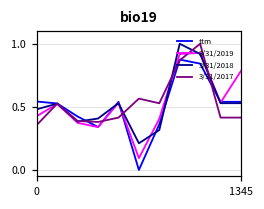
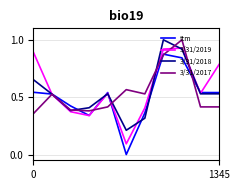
  {
    "ttm": {
      "0": 0.54
    },
    "3/31/2019": {
-     "0": 0.43,
+     "0": 0.89,
      "1345": 0.79
    },
    "3/31/2018": {
-     "0": 0.48
+     "0": 0.65
    },
    "3/31/2017": {
      "0": 0.36,
      "1345": 0.42
    }
  }
